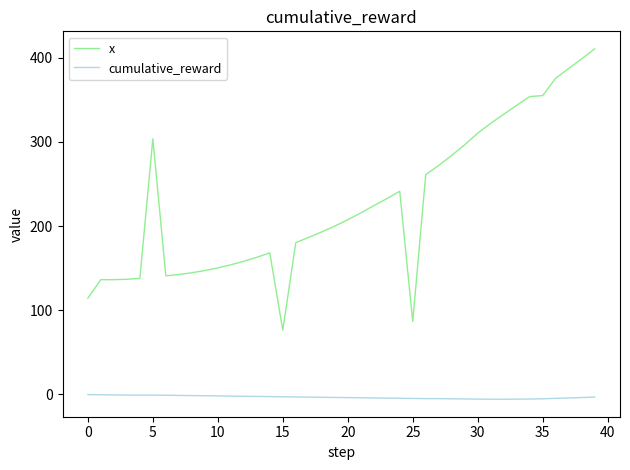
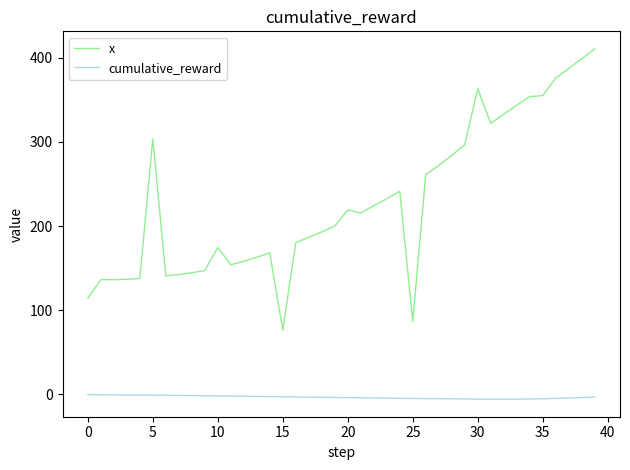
  {
    "x": {
      "0": 110,
      "5": 300,
-     "10": 150,
+     "10": 170,
      "15": 80,
-     "20": 210,
+     "20": 220,
      "25": 90,
-     "30": 310,
+     "30": 360,
      "35": 360
    },
    "cumulative_reward": {
      "0": 0,
      "5": 0,
      "10": 0,
      "15": 0,
      "20": 0,
      "25": 0,
      "30": -10,
      "35": -10
    }
  }
